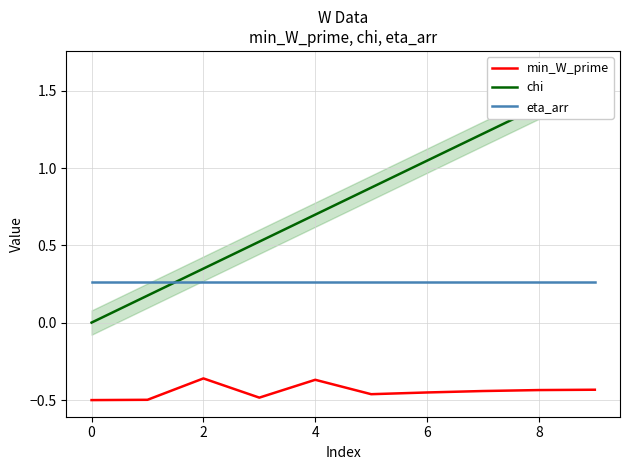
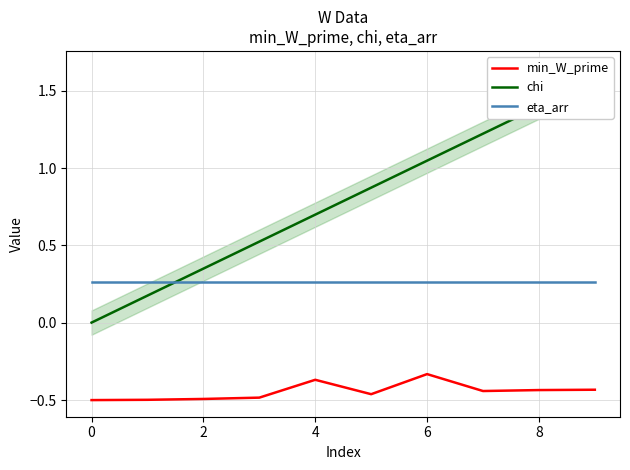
  {
    "min_W_prime": {
      "0": -0.50,
-     "2": -0.36,
+     "2": -0.49,
      "4": -0.37,
-     "6": -0.45,
+     "6": -0.33,
      "8": -0.44
    },
    "eta_arr": {
      "0": 0.26,
      "2": 0.26,
      "4": 0.26,
      "6": 0.26,
      "8": 0.26
    }
  }
